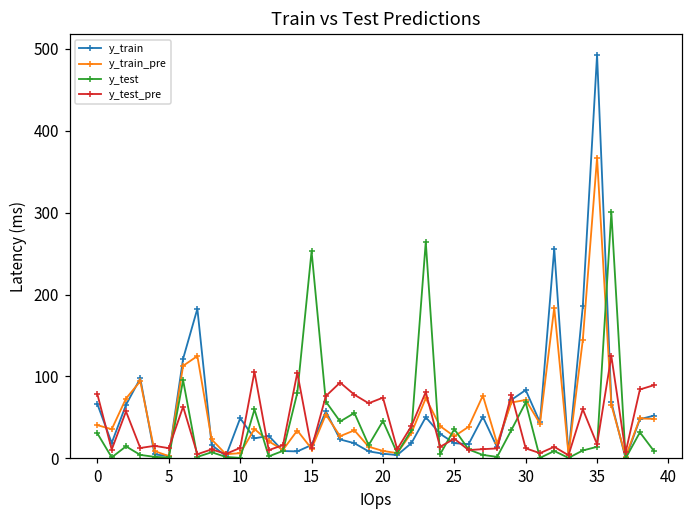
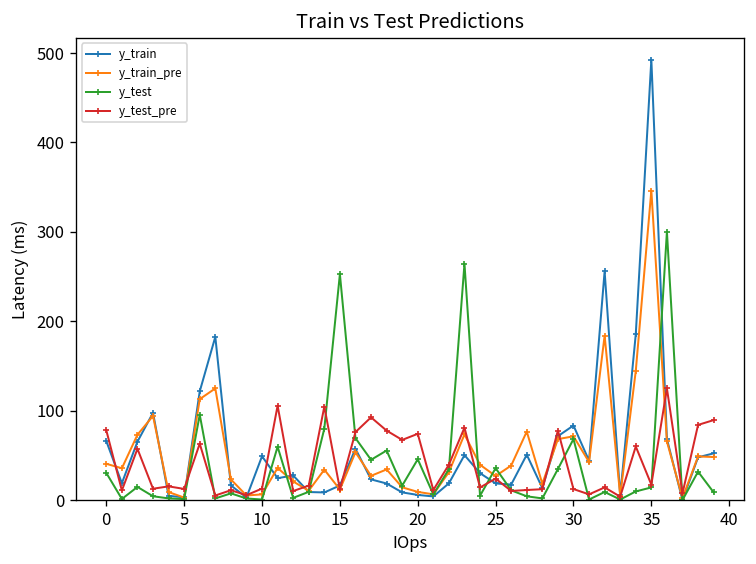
  {
    "y_train": {
      "0": 70,
      "10": 50,
      "15": 20,
      "25": 20,
      "30": 80,
      "35": 490
    },
    "y_train_pre": {
      "0": 40,
      "10": 10,
-     "35": 370
+     "35": 350
    },
    "y_test": {
      "0": 30,
      "10": 0,
      "15": 250,
      "20": 50,
      "25": 40
    },
    "y_test_pre": {
      "0": 80,
      "5": 10,
      "10": 10,
      "20": 70,
      "30": 10
    }
  }
